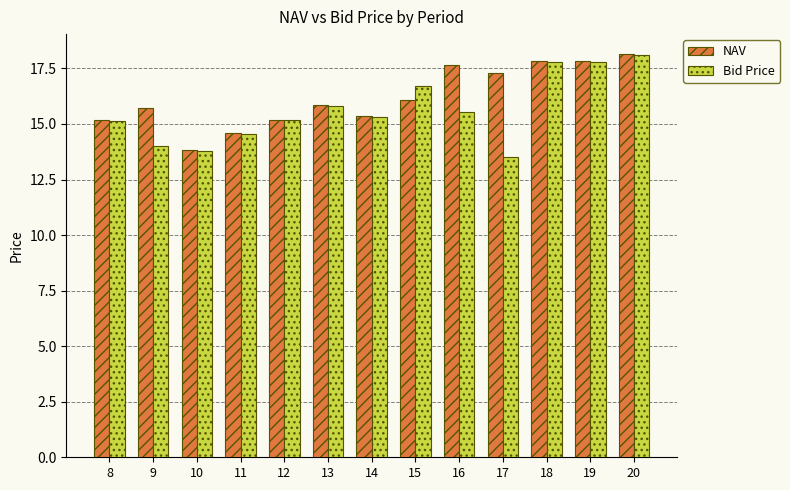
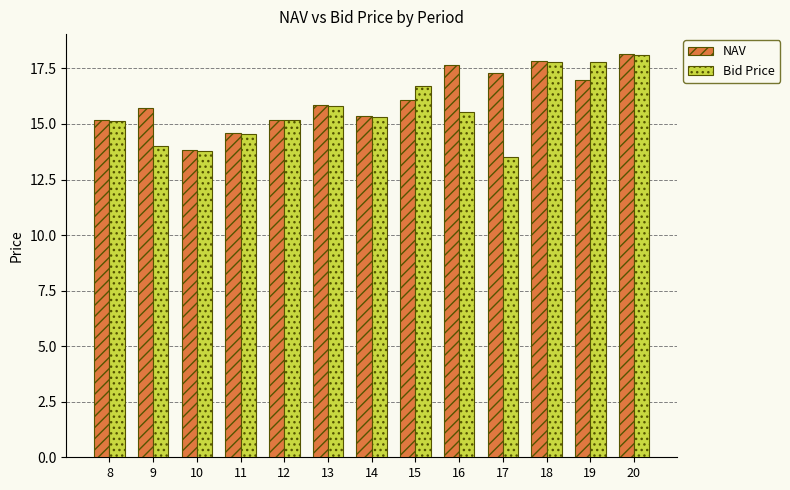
  {
    "NAV": {
      "8": 15.2,
      "9": 15.7,
      "10": 13.8,
      "11": 14.6,
      "12": 15.2,
      "13": 15.9,
      "14": 15.3,
      "15": 16.1,
      "16": 17.6,
      "17": 17.3,
      "18": 17.8,
-     "19": 17.8,
+     "19": 17.0,
      "20": 18.1
    },
    "Bid Price": {
      "8": 15.1,
      "9": 14.0,
      "10": 13.8,
      "11": 14.5,
      "12": 15.2,
      "13": 15.8,
      "14": 15.3,
      "15": 16.7,
      "16": 15.5,
      "17": 13.5,
      "18": 17.8,
      "19": 17.8,
      "20": 18.1
    }
  }
